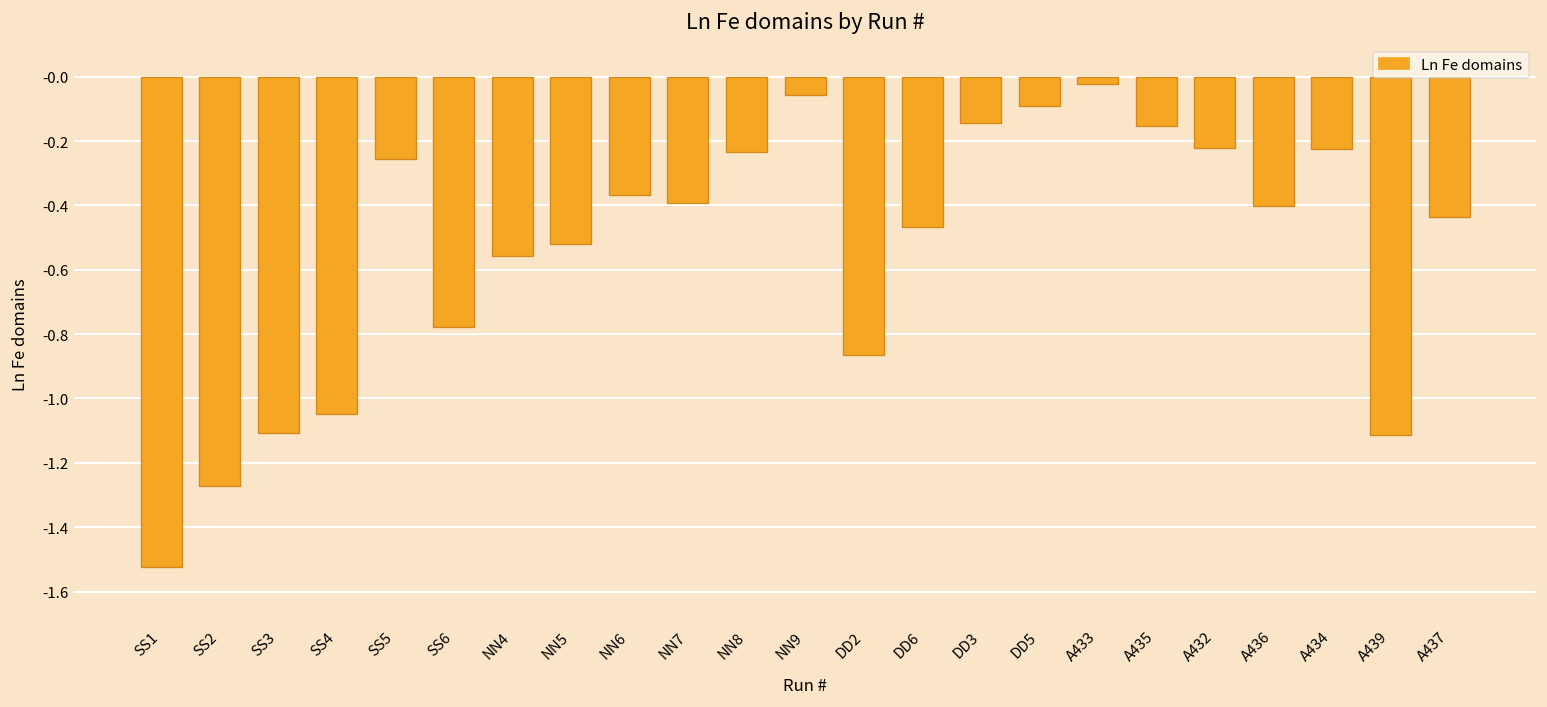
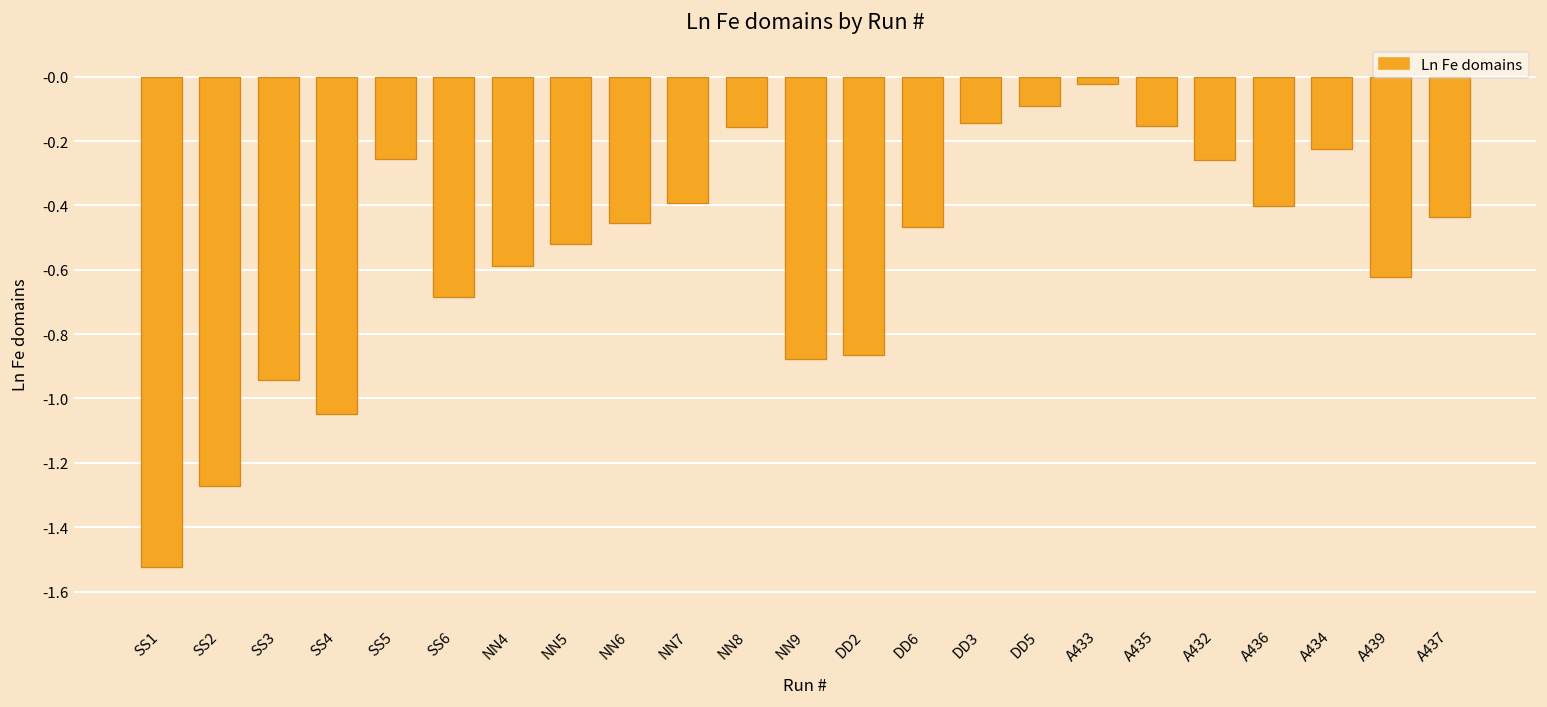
  {
    "SS1": -1.52,
    "SS2": -1.27,
-   "SS3": -1.11,
+   "SS3": -0.94,
    "SS4": -1.05,
    "SS5": -0.25,
-   "SS6": -0.78,
-   "NN4": -0.56,
+   "SS6": -0.68,
+   "NN4": -0.59,
    "NN5": -0.52,
-   "NN6": -0.37,
+   "NN6": -0.46,
    "NN7": -0.39,
-   "NN8": -0.23,
-   "NN9": -0.06,
+   "NN8": -0.16,
+   "NN9": -0.88,
    "DD2": -0.86,
    "DD6": -0.47,
    "DD3": -0.15,
    "DD5": -0.09,
    "A433": -0.02,
    "A435": -0.15,
-   "A432": -0.22,
+   "A432": -0.26,
    "A436": -0.40,
    "A434": -0.23,
-   "A439": -1.11,
+   "A439": -0.62,
    "A437": -0.44
  }
